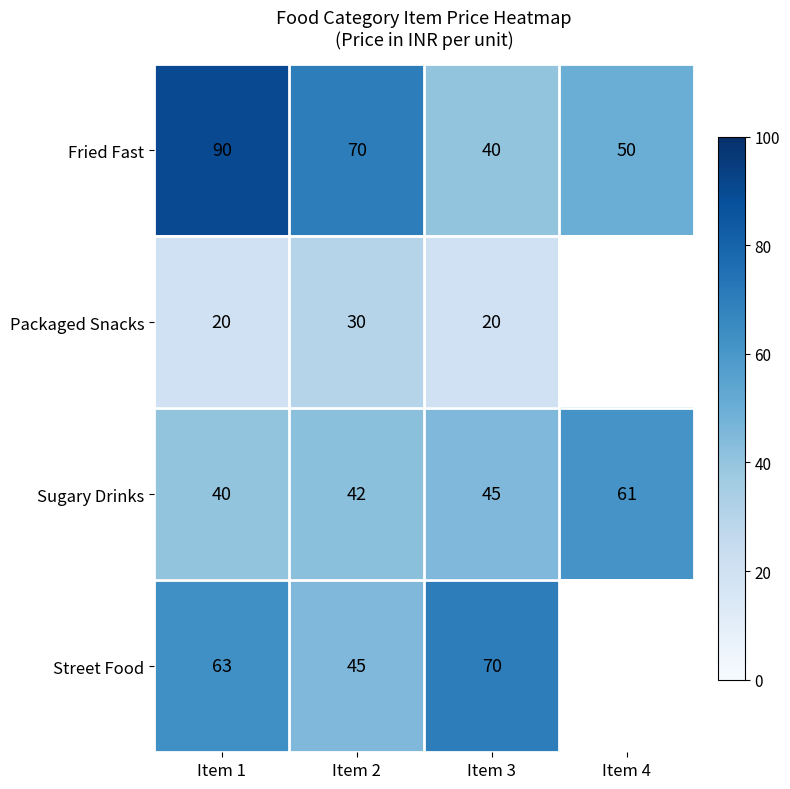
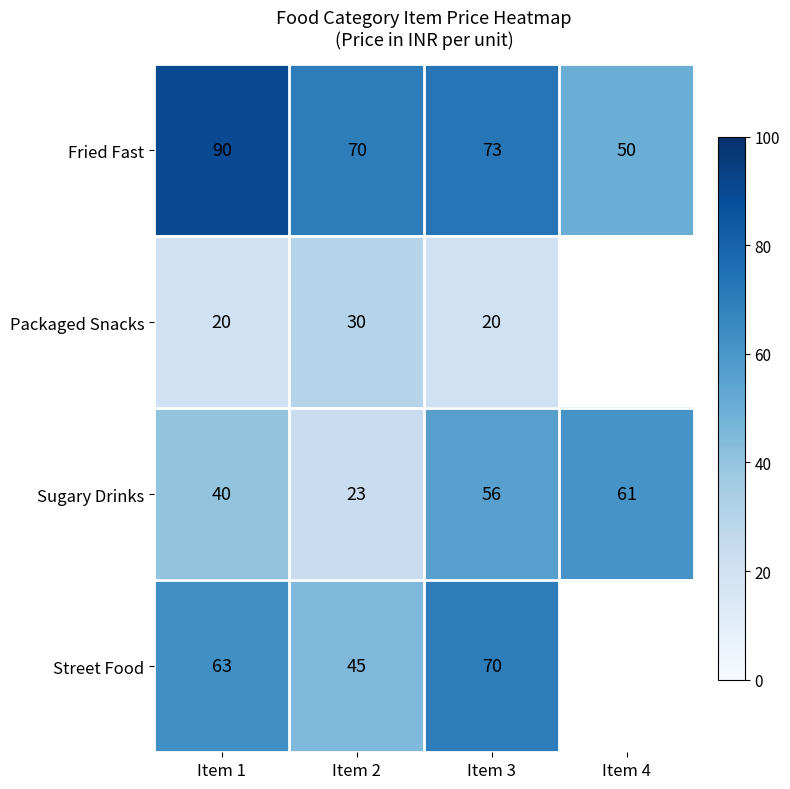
  {
    "Fried Fast": {
      "Item 1": 90,
      "Item 2": 70,
-     "Item 3": 40,
+     "Item 3": 73,
      "Item 4": 50
    },
    "Packaged Snacks": {
      "Item 1": 20,
      "Item 2": 30,
      "Item 3": 20
    },
    "Sugary Drinks": {
      "Item 1": 40,
-     "Item 2": 42,
-     "Item 3": 45,
+     "Item 2": 23,
+     "Item 3": 56,
      "Item 4": 61
    },
    "Street Food": {
      "Item 1": 63,
      "Item 2": 45,
      "Item 3": 70
    }
  }
